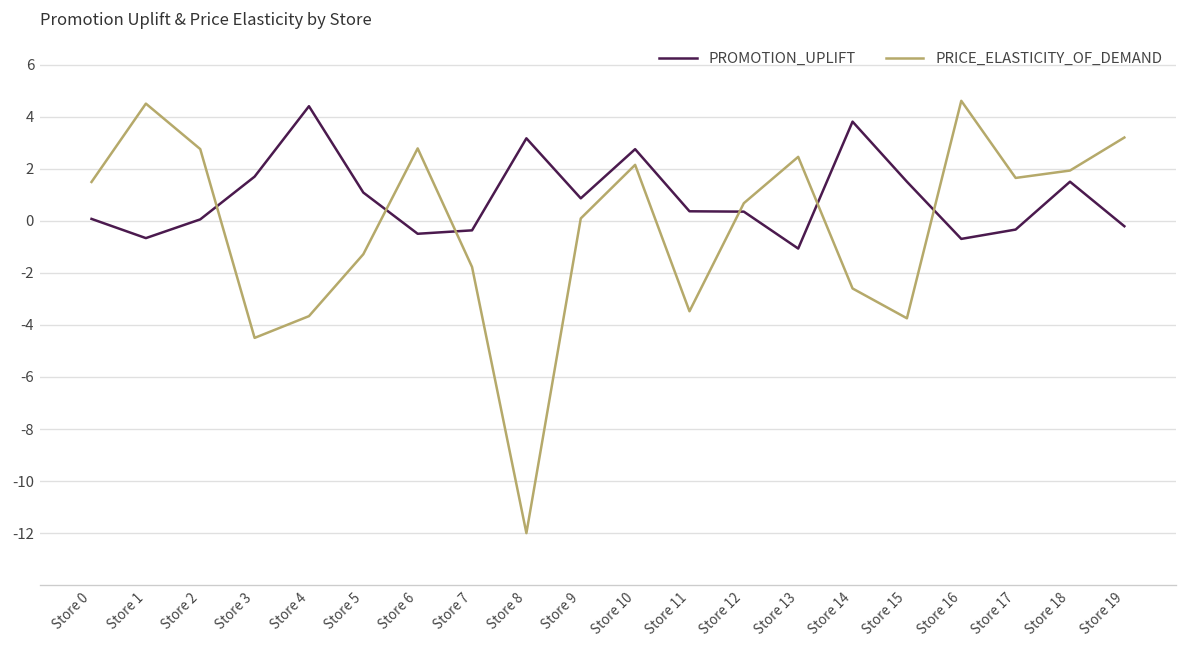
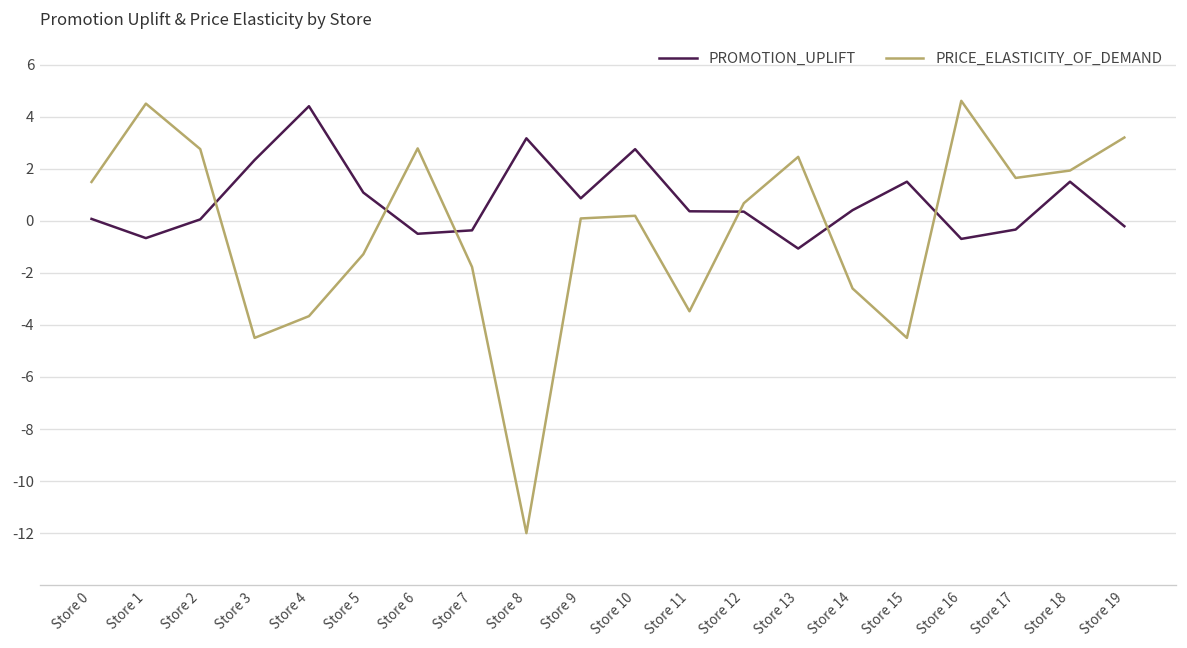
  {
    "PROMOTION_UPLIFT": {
      "Store 0": 0.1,
      "Store 1": -0.7,
      "Store 2": 0.1,
-     "Store 3": 1.7,
+     "Store 3": 2.3,
      "Store 4": 4.4,
      "Store 5": 1.1,
      "Store 6": -0.5,
      "Store 7": -0.4,
      "Store 8": 3.2,
      "Store 9": 0.9,
      "Store 10": 2.8,
      "Store 11": 0.4,
      "Store 12": 0.4,
      "Store 13": -1.1,
-     "Store 14": 3.8,
+     "Store 14": 0.4,
      "Store 15": 1.5,
      "Store 16": -0.7,
      "Store 17": -0.3,
      "Store 18": 1.5,
      "Store 19": -0.2
    },
    "PRICE_ELASTICITY_OF_DEMAND": {
      "Store 0": 1.5,
      "Store 1": 4.5,
      "Store 2": 2.8,
      "Store 3": -4.5,
      "Store 4": -3.7,
      "Store 5": -1.3,
      "Store 6": 2.8,
      "Store 7": -1.8,
      "Store 8": -12.0,
      "Store 9": 0.1,
-     "Store 10": 2.1,
+     "Store 10": 0.2,
      "Store 11": -3.5,
      "Store 12": 0.7,
      "Store 13": 2.5,
      "Store 14": -2.6,
-     "Store 15": -3.7,
+     "Store 15": -4.5,
      "Store 16": 4.6,
      "Store 17": 1.6,
      "Store 18": 1.9,
      "Store 19": 3.2
    }
  }
